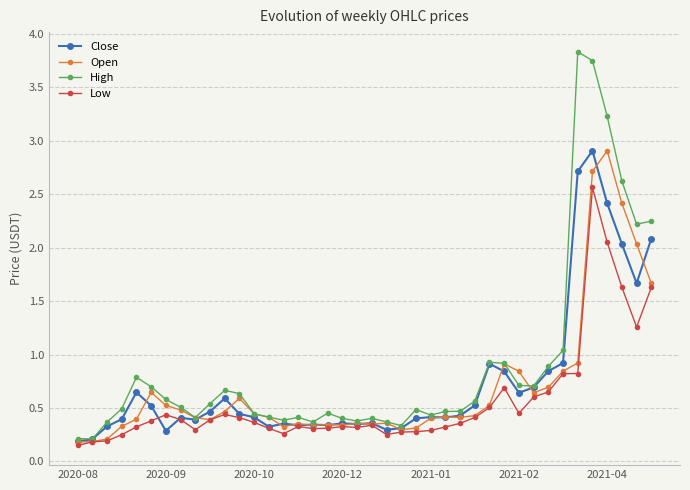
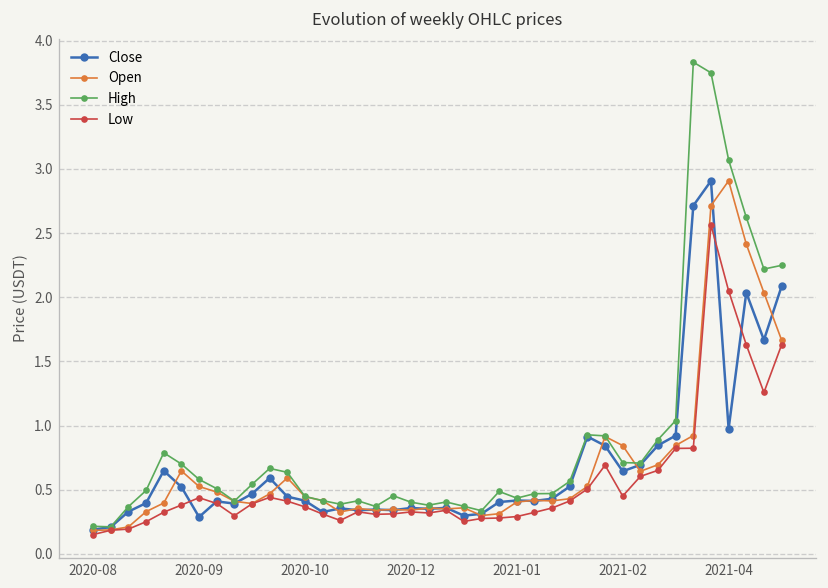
  {
    "Close": {
      "2020-09": 0.29,
      "2020-10": 0.41,
      "2021-02": 0.64,
-     "2021-04": 2.42
+     "2021-04": 0.97
    },
    "High": {
      "2020-08": 0.21,
      "2020-09": 0.58,
      "2020-12": 0.40,
      "2021-02": 0.71,
-     "2021-04": 3.23
+     "2021-04": 3.07
    }
  }
